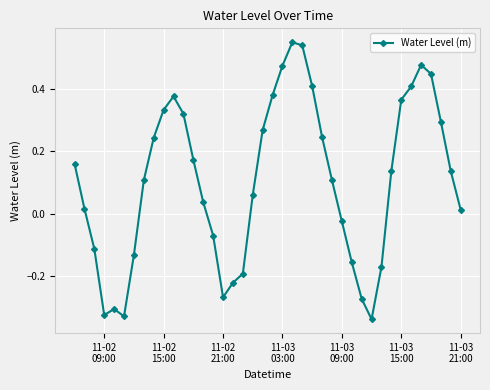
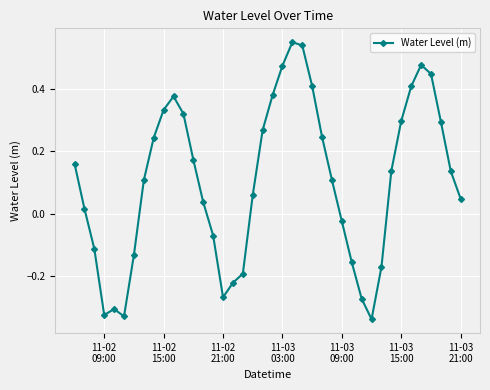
  {
    "11-02 09:00": -0.33,
    "11-02 15:00": 0.33,
    "11-02 21:00": -0.27,
    "11-03 03:00": 0.48,
    "11-03 09:00": -0.03,
-   "11-03 15:00": 0.37,
-   "11-03 21:00": 0.01
+   "11-03 15:00": 0.30,
+   "11-03 21:00": 0.05
  }
